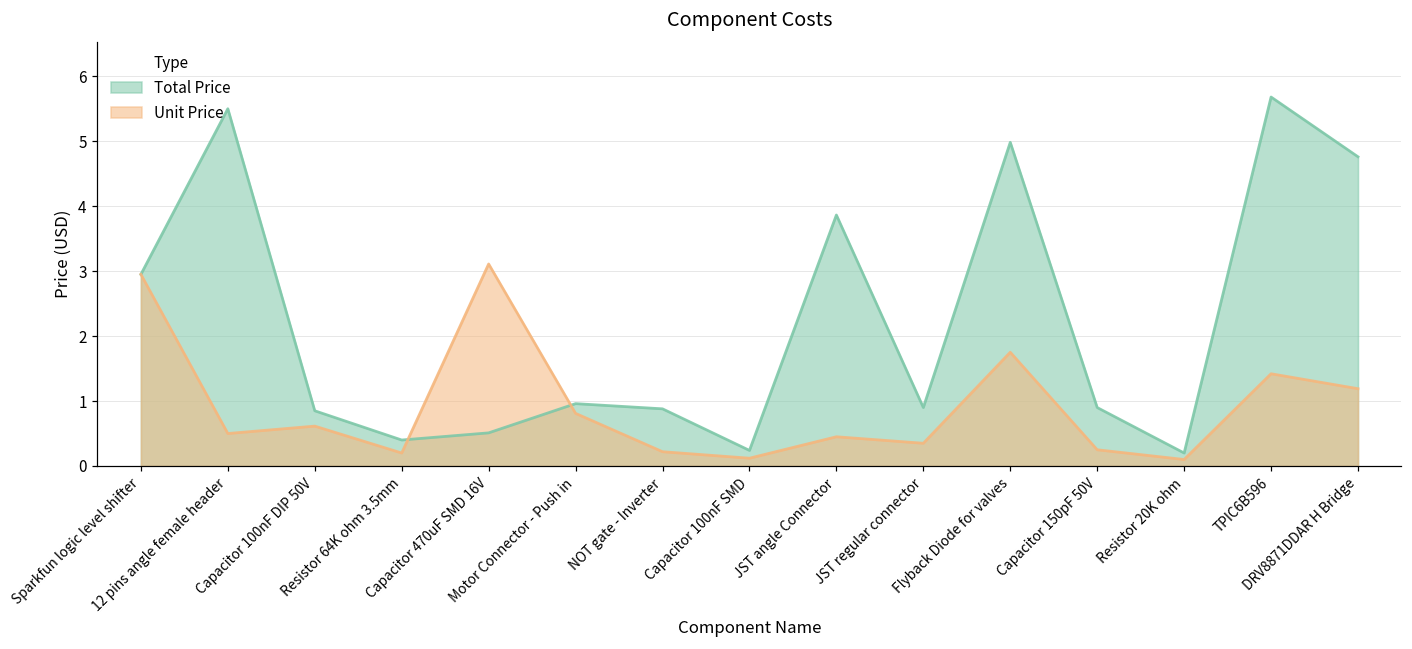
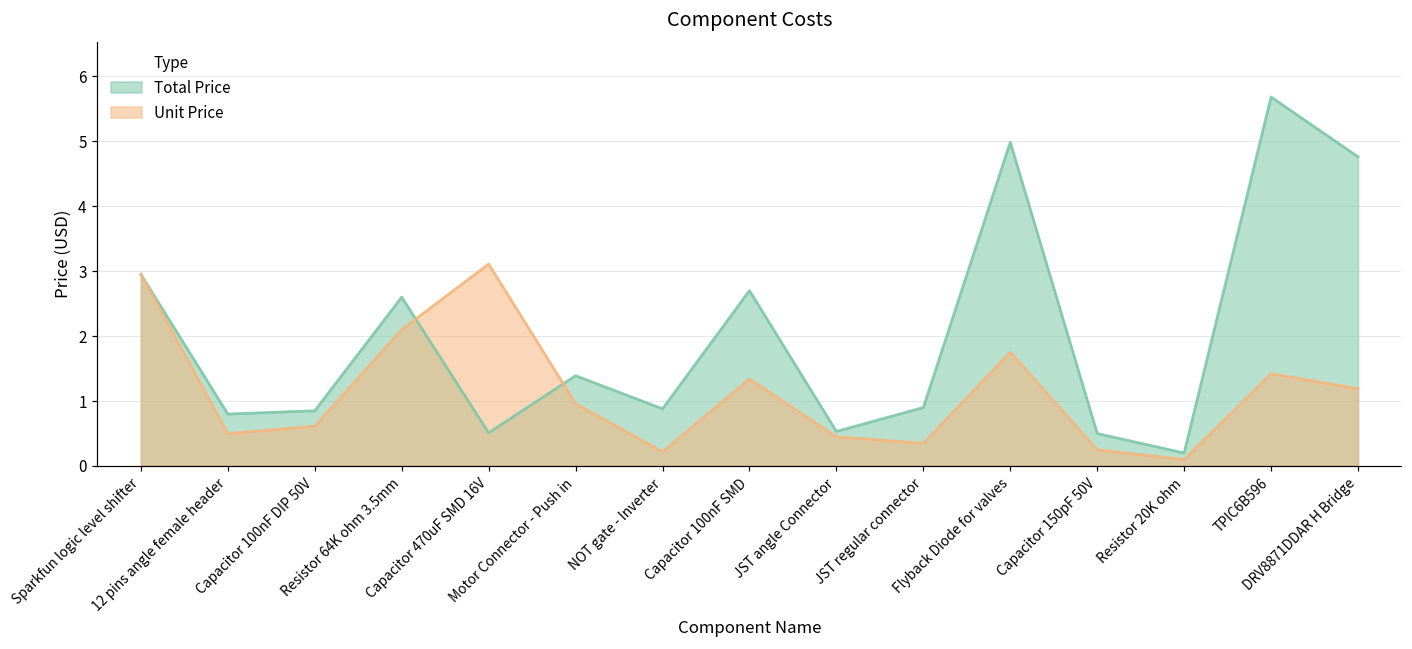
  {
    "Total Price": {
-     "12 pins angle female header": 5.5,
+     "12 pins angle female header": 0.8,
      "Capacitor 100nF DIP 50V": 0.9,
-     "Resistor 64K ohm 3.5mm": 0.4,
+     "Resistor 64K ohm 3.5mm": 2.6,
      "Capacitor 470uF SMD 16V": 0.5,
-     "Motor Connector - Push in": 1.0,
+     "Motor Connector - Push in": 1.4,
      "NOT gate - Inverter": 0.9,
-     "Capacitor 100nF SMD": 0.2,
-     "JST angle Connector": 3.9,
+     "Capacitor 100nF SMD": 2.7,
+     "JST angle Connector": 0.5,
      "JST regular connector": 0.9,
      "Flyback Diode for valves": 5.0,
-     "Capacitor 150pF 50V": 0.9,
+     "Capacitor 150pF 50V": 0.5,
      "Resistor 20K ohm": 0.2,
      "TPIC6B596": 5.7,
      "DRV8871DDAR H Bridge": 4.8
    },
    "Unit Price": {
      "12 pins angle female header": 0.5,
      "Capacitor 100nF DIP 50V": 0.6,
-     "Resistor 64K ohm 3.5mm": 0.2,
+     "Resistor 64K ohm 3.5mm": 2.1,
      "Capacitor 470uF SMD 16V": 3.1,
-     "Motor Connector - Push in": 0.8,
+     "Motor Connector - Push in": 1.0,
      "NOT gate - Inverter": 0.2,
-     "Capacitor 100nF SMD": 0.1,
+     "Capacitor 100nF SMD": 1.3,
      "JST angle Connector": 0.5,
      "JST regular connector": 0.4,
      "Flyback Diode for valves": 1.8,
      "Capacitor 150pF 50V": 0.3,
      "Resistor 20K ohm": 0.1,
      "TPIC6B596": 1.4,
      "DRV8871DDAR H Bridge": 1.2
    }
  }
